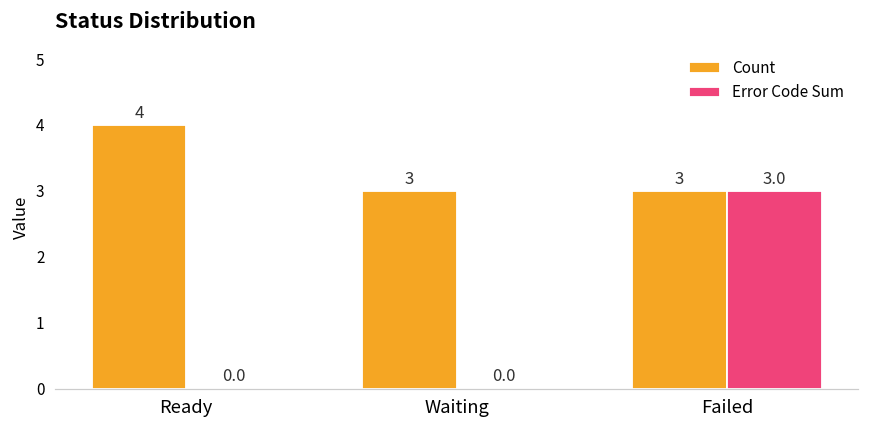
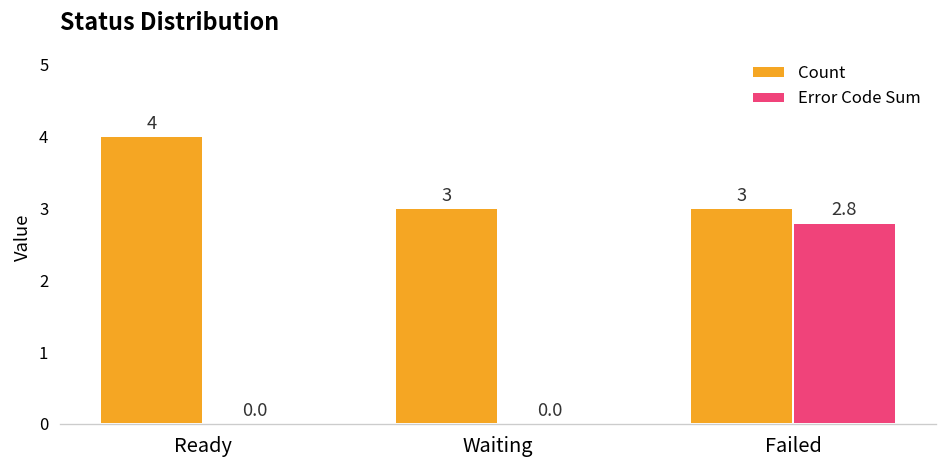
  {
    "Count": {
      "Ready": 4,
      "Waiting": 3,
      "Failed": 3
    },
    "Error Code Sum": {
      "Ready": 0.0,
      "Waiting": 0.0,
-     "Failed": 3.0
+     "Failed": 2.8
    }
  }
